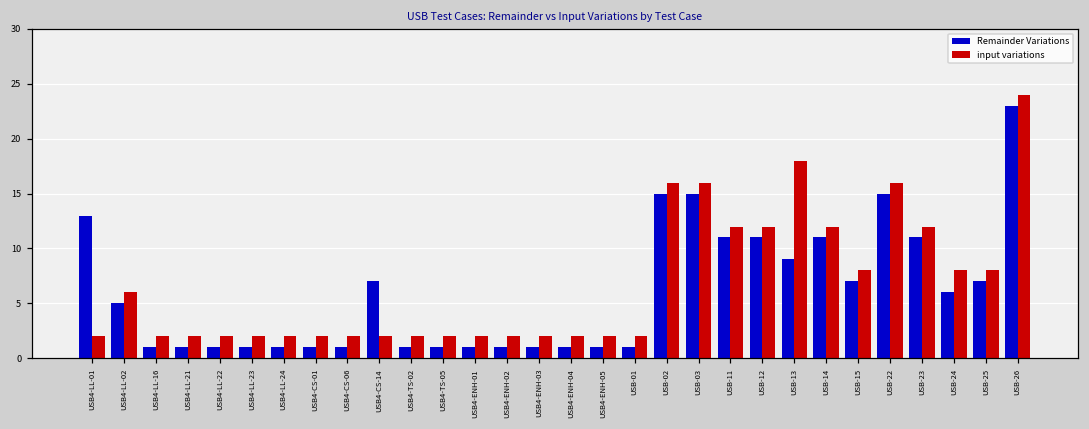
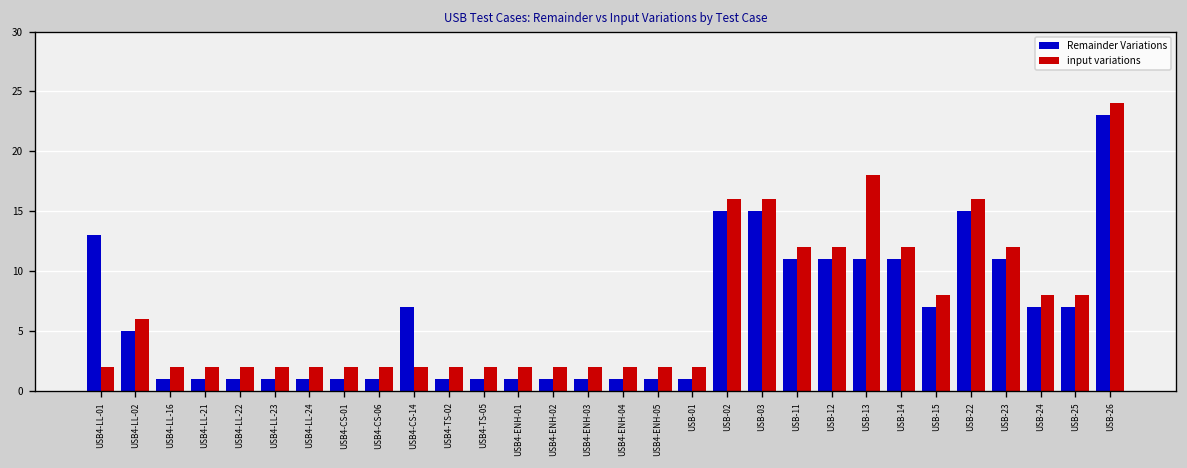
  {
    "Remainder Variations": {
      "USB4-LL-01": 13,
      "USB4-LL-02": 5,
      "USB4-LL-16": 1,
      "USB4-LL-21": 1,
      "USB4-LL-22": 1,
      "USB4-LL-23": 1,
      "USB4-LL-24": 1,
      "USB4-CS-01": 1,
      "USB4-CS-06": 1,
      "USB4-CS-14": 7,
      "USB4-TS-02": 1,
      "USB4-TS-05": 1,
      "USB4-ENH-01": 1,
      "USB4-ENH-02": 1,
      "USB4-ENH-03": 1,
      "USB4-ENH-04": 1,
      "USB4-ENH-05": 1,
      "USB-01": 1,
      "USB-02": 15,
      "USB-03": 15,
      "USB-11": 11,
      "USB-12": 11,
-     "USB-13": 9,
+     "USB-13": 11,
      "USB-14": 11,
      "USB-15": 7,
      "USB-22": 15,
      "USB-23": 11,
-     "USB-24": 6,
+     "USB-24": 7,
      "USB-25": 7,
      "USB-26": 23
    },
    "input variations": {
      "USB4-LL-01": 2,
      "USB4-LL-02": 6,
      "USB4-LL-16": 2,
      "USB4-LL-21": 2,
      "USB4-LL-22": 2,
      "USB4-LL-23": 2,
      "USB4-LL-24": 2,
      "USB4-CS-01": 2,
      "USB4-CS-06": 2,
      "USB4-CS-14": 2,
      "USB4-TS-02": 2,
      "USB4-TS-05": 2,
      "USB4-ENH-01": 2,
      "USB4-ENH-02": 2,
      "USB4-ENH-03": 2,
      "USB4-ENH-04": 2,
      "USB4-ENH-05": 2,
      "USB-01": 2,
      "USB-02": 16,
      "USB-03": 16,
      "USB-11": 12,
      "USB-12": 12,
      "USB-13": 18,
      "USB-14": 12,
      "USB-15": 8,
      "USB-22": 16,
      "USB-23": 12,
      "USB-24": 8,
      "USB-25": 8,
      "USB-26": 24
    }
  }
